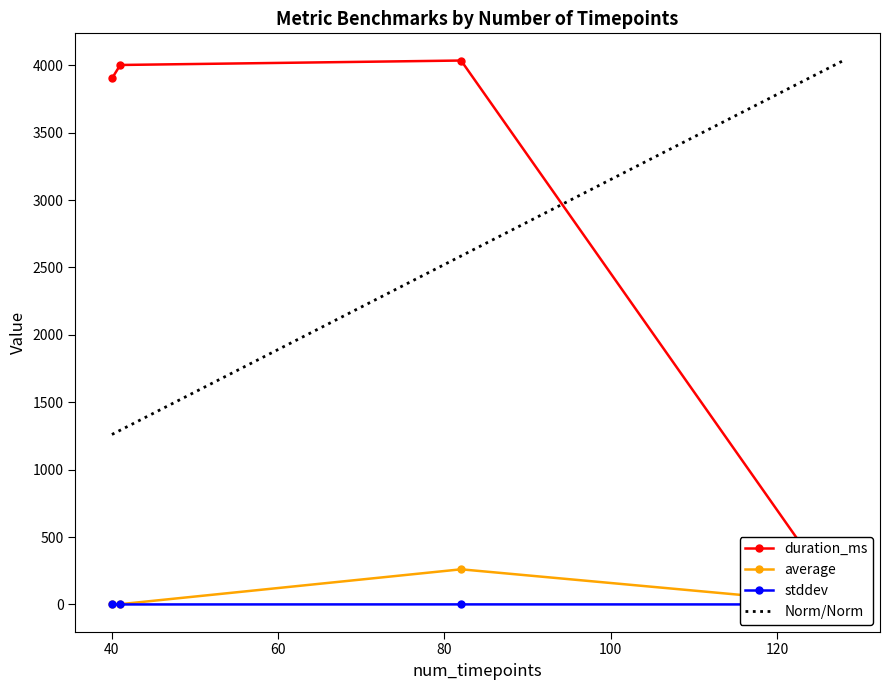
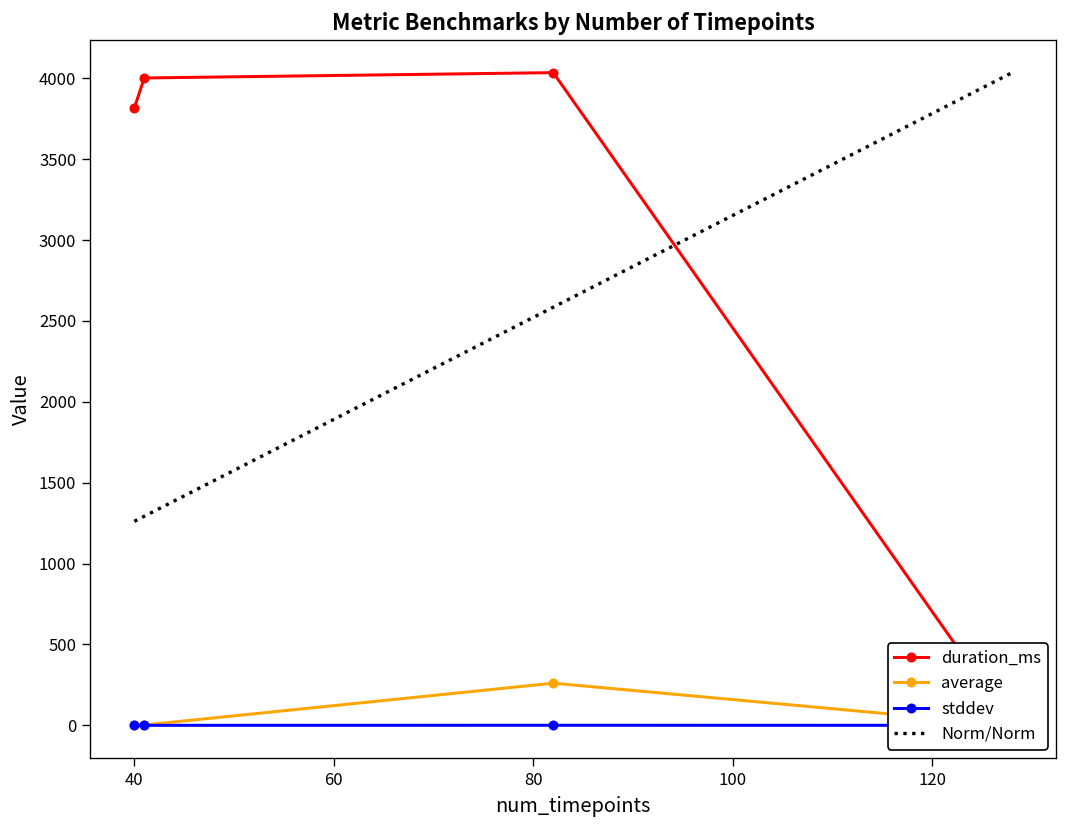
  {
    "duration_ms": {
-     "40": 3900
+     "40": 3820
    },
    "Norm/Norm": {
      "40": 1260
    }
  }
